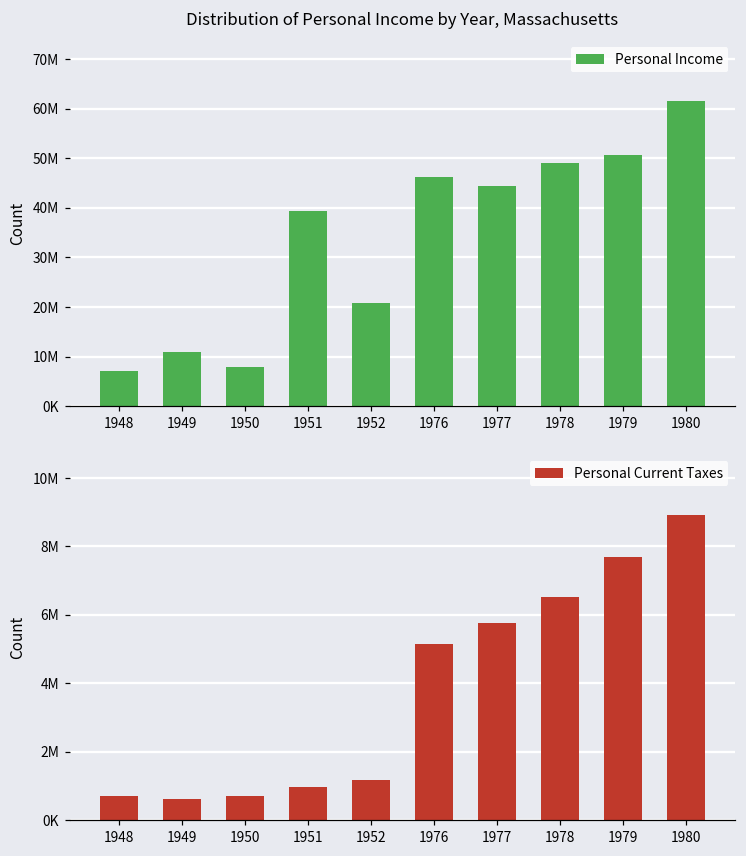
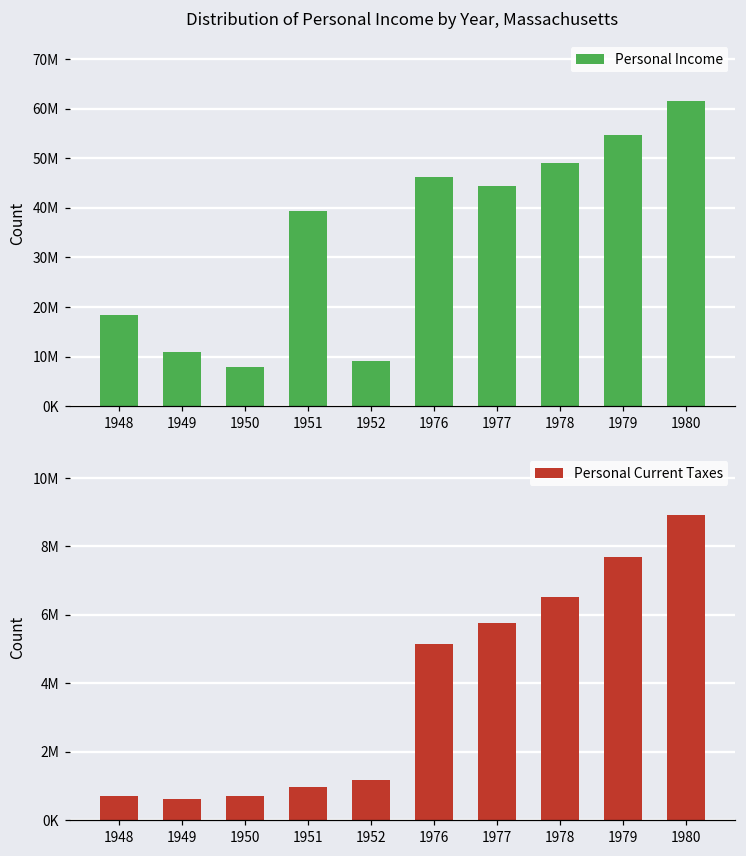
  {
    "Distribution of Personal Income by Year, Massachusetts": {
-     "1948": 7000000,
+     "1948": 18000000,
      "1949": 11000000,
      "1950": 8000000,
      "1951": 39000000,
-     "1952": 21000000,
+     "1952": 9000000,
      "1976": 46000000,
      "1977": 44000000,
      "1978": 49000000,
-     "1979": 51000000,
+     "1979": 55000000,
      "1980": 61000000
    }
  }
